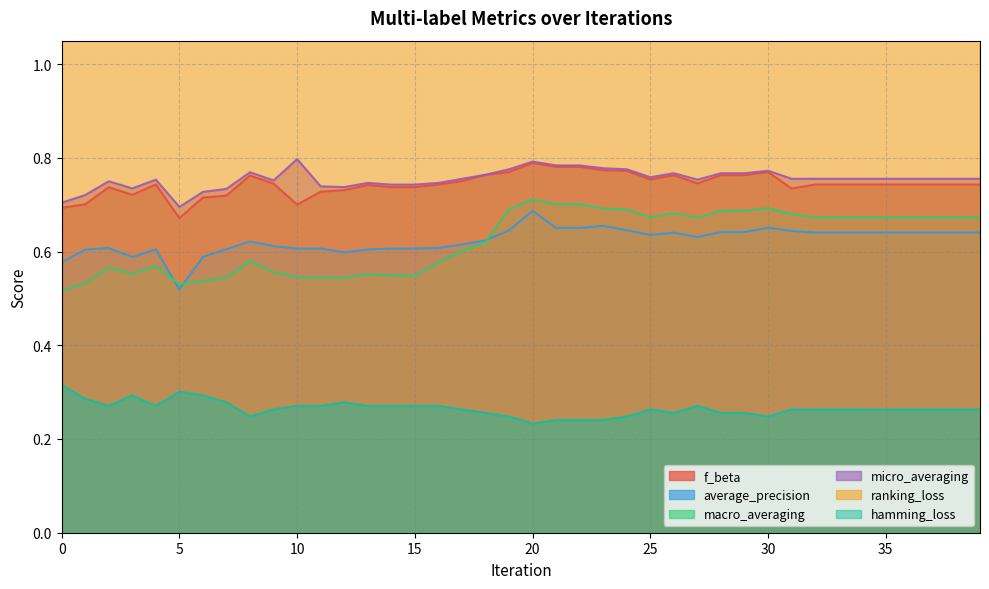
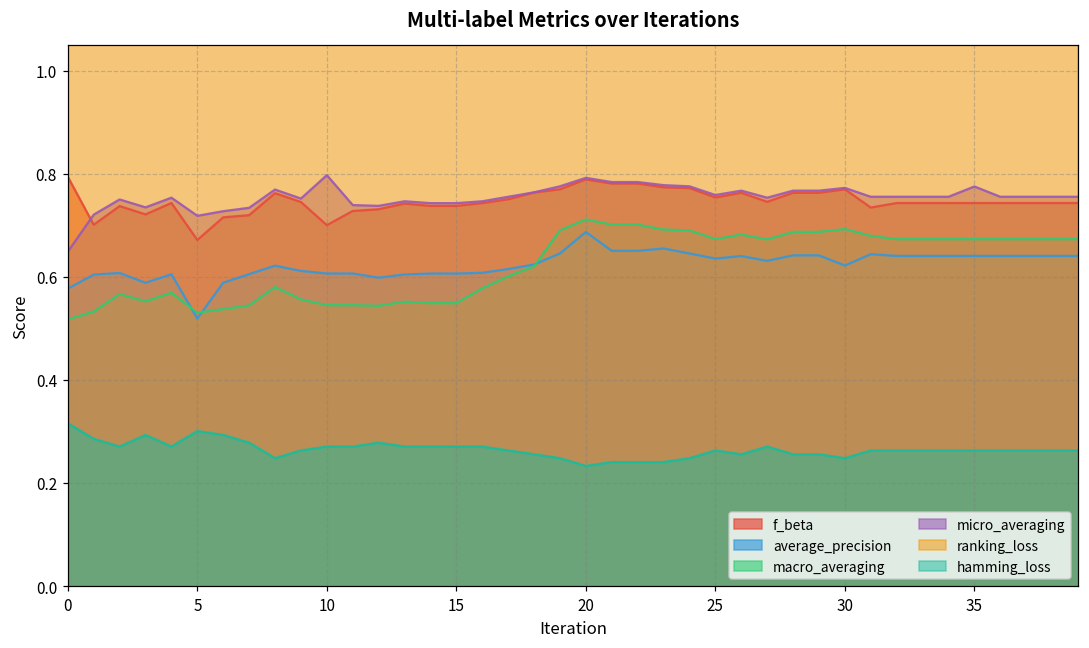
  {
    "f_beta": {
-     "0": 0.69,
+     "0": 0.79,
      "5": 0.67,
      "10": 0.70,
      "35": 0.74
    },
    "average_precision": {
      "0": 0.58,
      "5": 0.52,
      "10": 0.61,
      "15": 0.61,
      "20": 0.69,
      "25": 0.64,
-     "30": 0.65,
+     "30": 0.62,
      "35": 0.64
    },
    "micro_averaging": {
-     "0": 0.70,
-     "5": 0.70,
+     "0": 0.65,
+     "5": 0.72,
      "10": 0.80,
-     "35": 0.76
+     "35": 0.78
    }
  }
